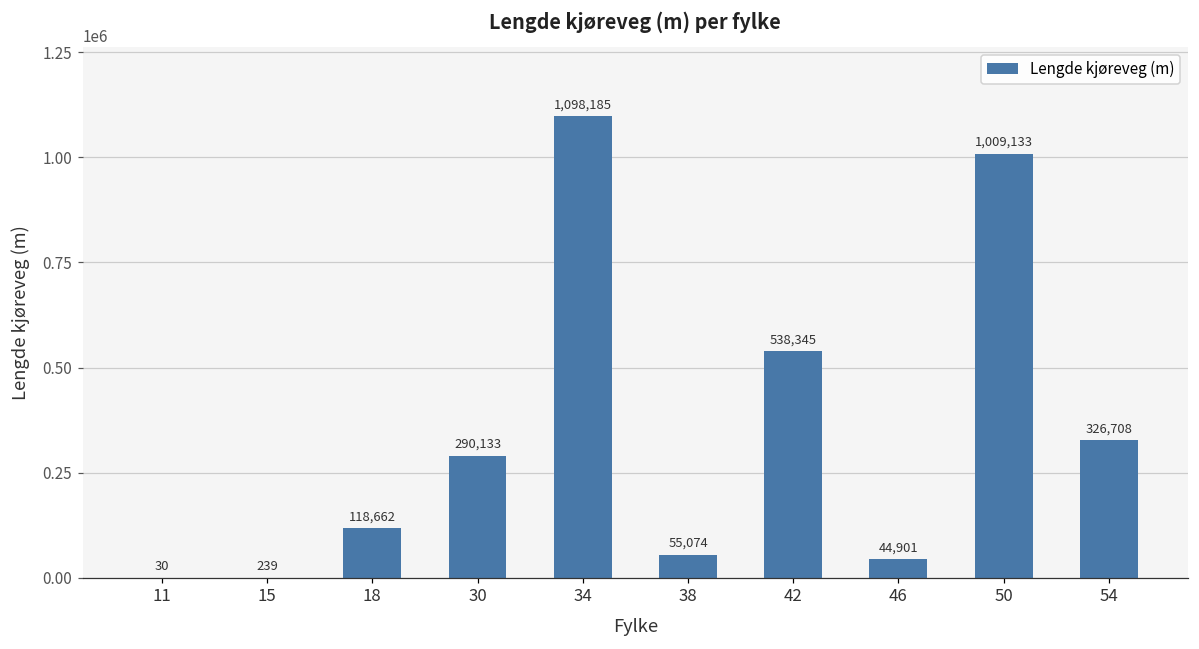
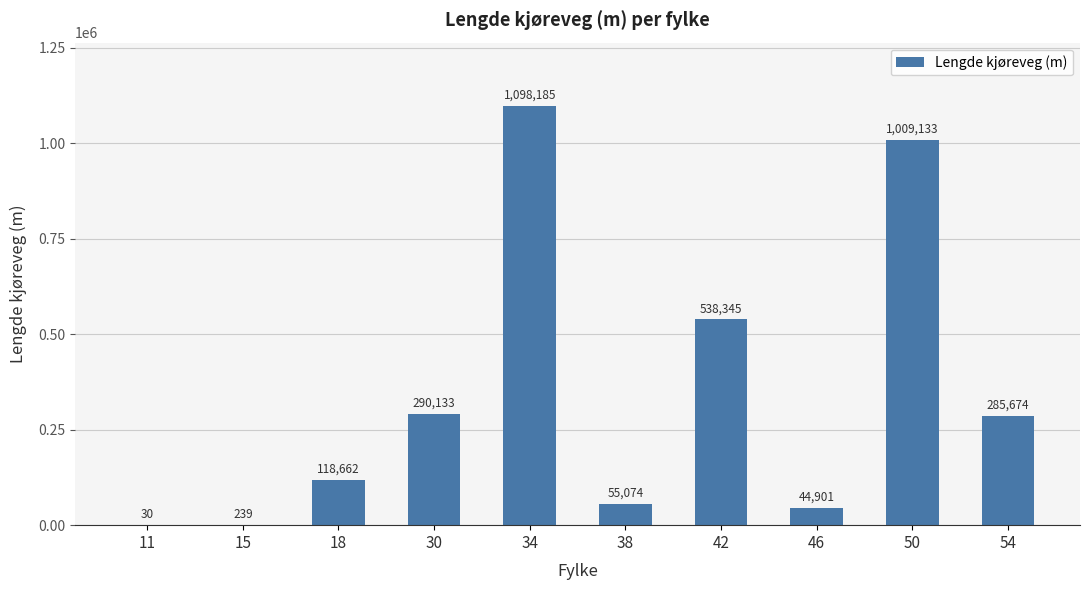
  {
    "11": "30",
    "15": "239",
    "18": "118,662",
    "30": "290,133",
    "34": "1,098,185",
    "38": "55,074",
    "42": "538,345",
    "46": "44,901",
    "50": "1,009,133",
-   "54": "326,708"
+   "54": "285,674"
  }
